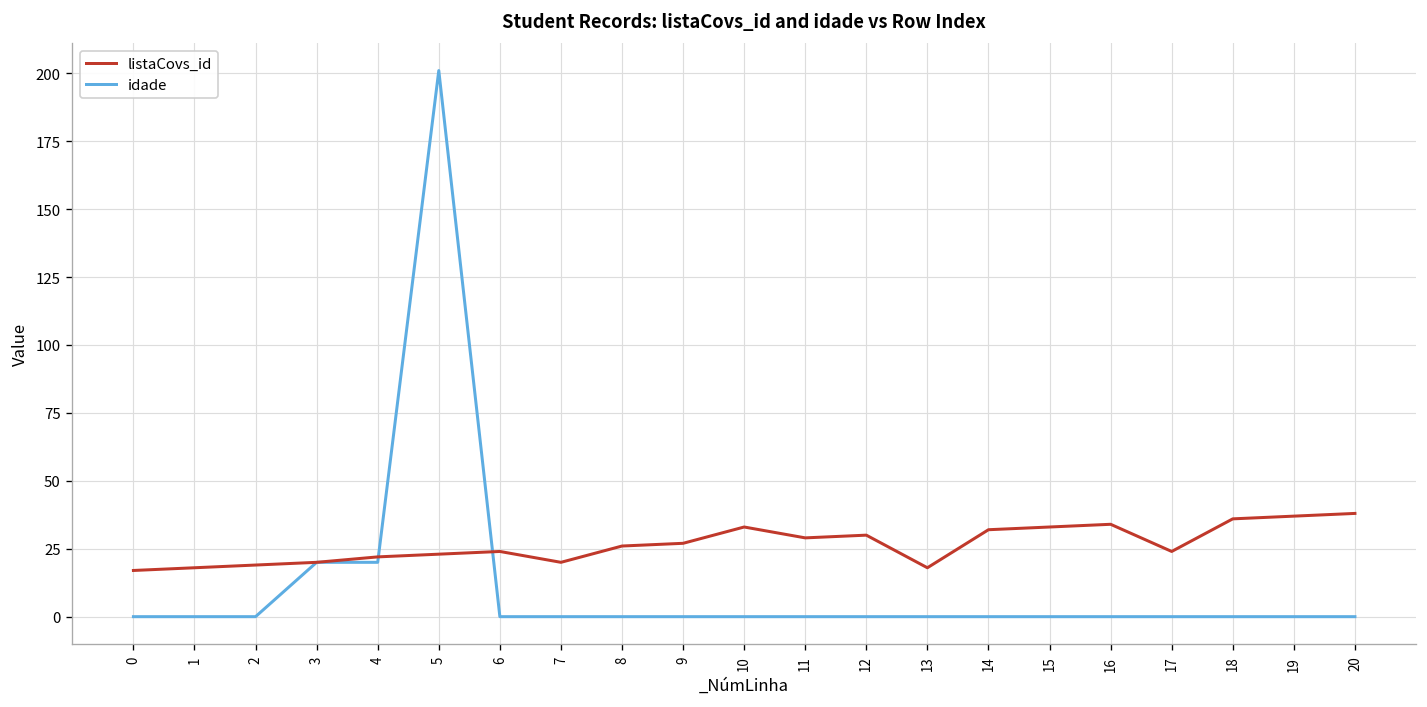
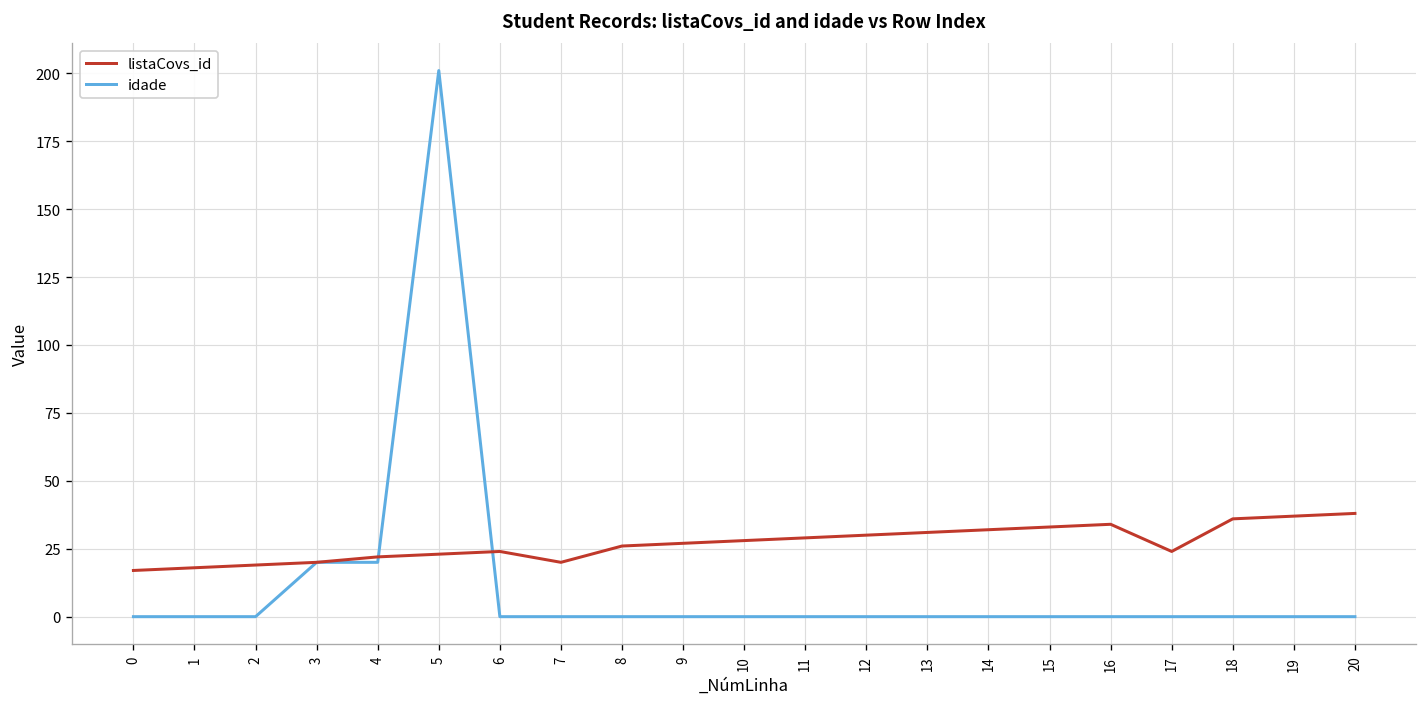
  {
    "listaCovs_id": {
      "0": 17,
      "1": 18,
      "2": 19,
      "4": 22,
      "5": 23,
      "6": 24,
      "7": 20,
      "8": 26,
      "9": 27,
-     "10": 33,
+     "10": 28,
      "11": 29,
      "12": 30,
-     "13": 18,
+     "13": 31,
      "14": 32,
      "15": 33,
      "16": 34,
      "17": 24,
      "18": 36,
      "19": 37,
      "20": 38
    },
    "idade": {
      "0": 0,
      "1": 0,
      "2": 0,
      "4": 20,
      "5": 201,
      "6": 0,
      "7": 0,
      "8": 0,
      "9": 0,
      "10": 0,
      "11": 0,
      "12": 0,
      "13": 0,
      "14": 0,
      "15": 0,
      "16": 0,
      "17": 0,
      "18": 0,
      "19": 0,
      "20": 0
    }
  }
